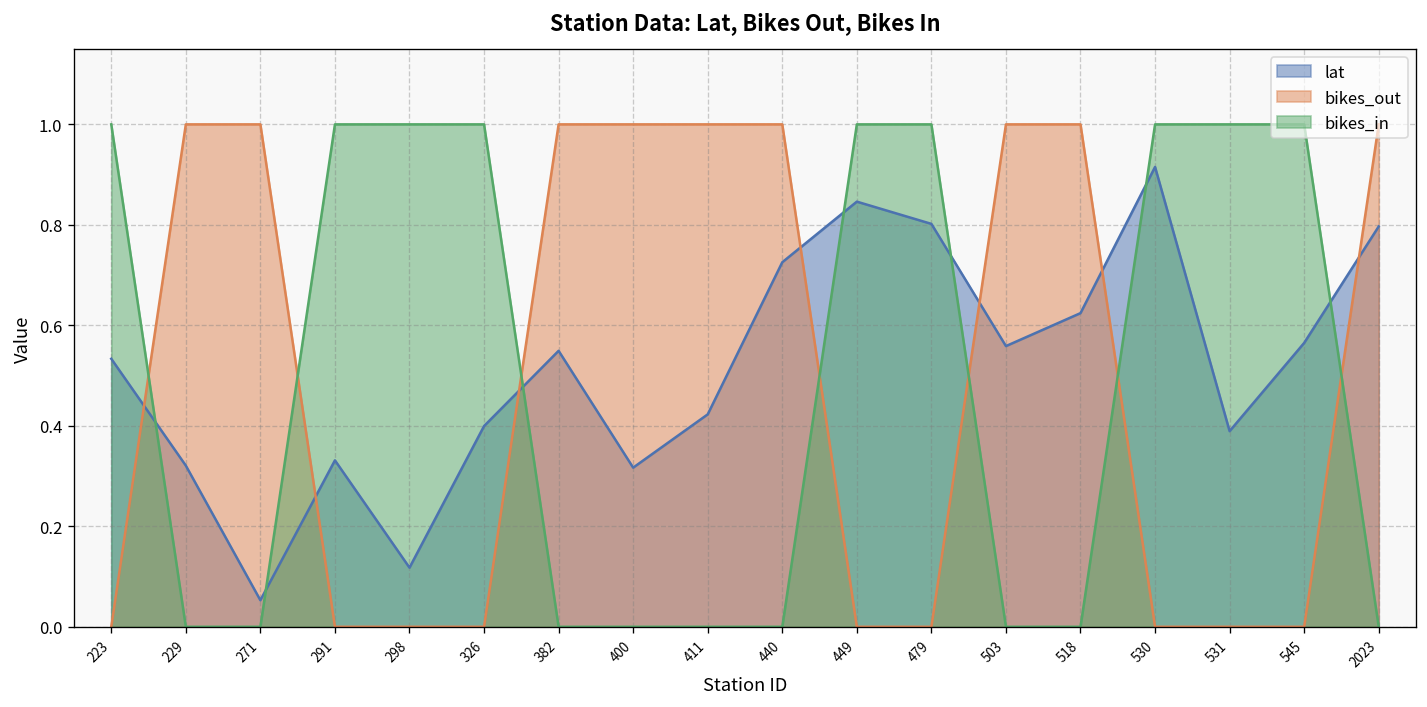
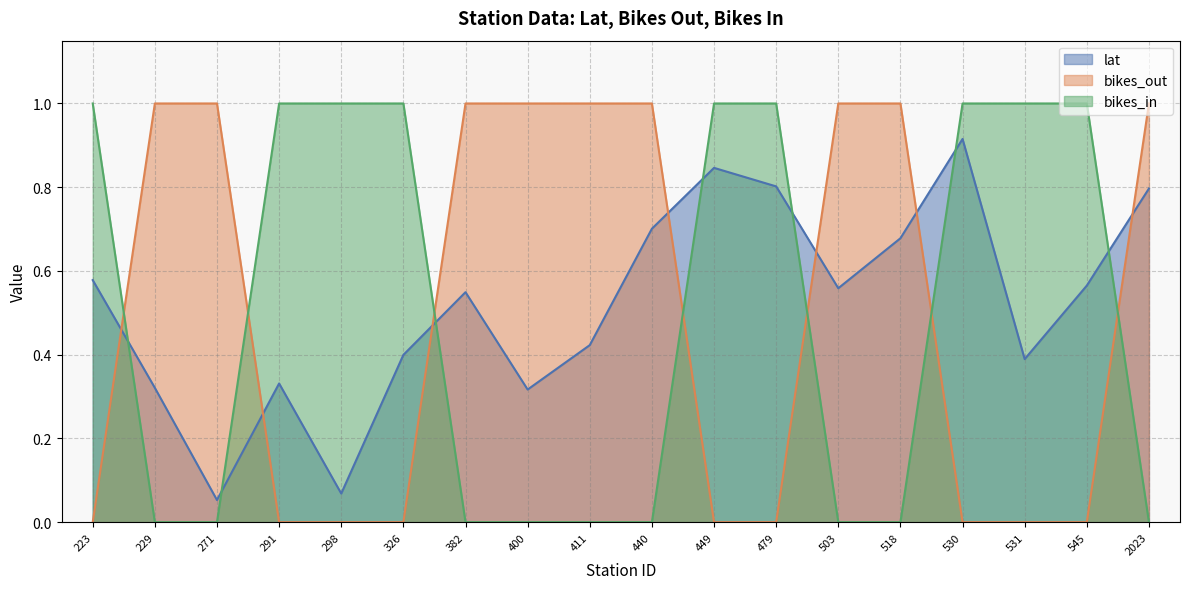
  {
    "lat": {
-     "223": 0.53,
+     "223": 0.58,
      "229": 0.32,
      "271": 0.05,
      "291": 0.33,
-     "298": 0.12,
+     "298": 0.07,
      "326": 0.40,
      "382": 0.55,
      "400": 0.32,
      "411": 0.42,
-     "440": 0.73,
+     "440": 0.70,
      "449": 0.85,
      "479": 0.80,
      "503": 0.56,
-     "518": 0.62,
+     "518": 0.68,
      "530": 0.92,
      "531": 0.39,
      "545": 0.57,
      "2023": 0.80
    },
    "bikes_out": {
      "223": 0.00,
      "229": 1.00,
      "271": 1.00,
      "291": 0.00,
      "298": 0.00,
      "326": 0.00,
      "382": 1.00,
      "400": 1.00,
      "411": 1.00,
      "440": 1.00,
      "449": 0.00,
      "479": 0.00,
      "503": 1.00,
      "518": 1.00,
      "530": 0.00,
      "531": 0.00,
      "545": 0.00
    },
    "bikes_in": {
      "223": 1.00,
      "229": 0.00,
      "271": 0.00,
      "291": 1.00,
      "298": 1.00,
      "326": 1.00,
      "382": 0.00,
      "400": 0.00,
      "411": 0.00,
      "440": 0.00,
      "449": 1.00,
      "479": 1.00,
      "503": 0.00,
      "518": 0.00,
      "530": 1.00,
      "531": 1.00,
      "2023": 0.00
    }
  }
